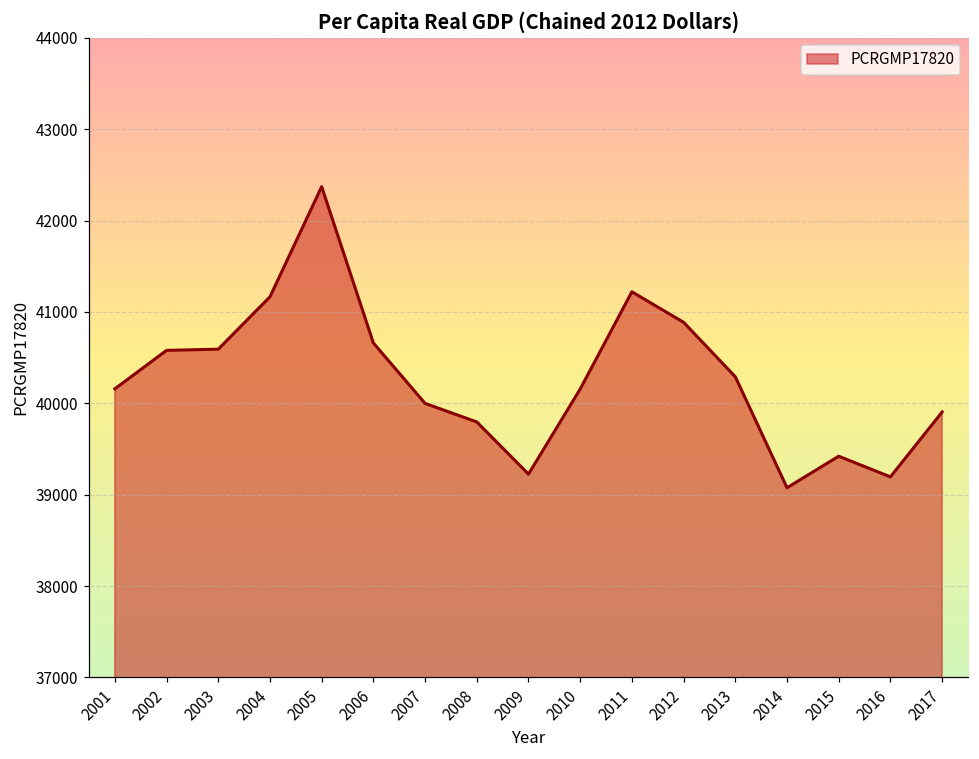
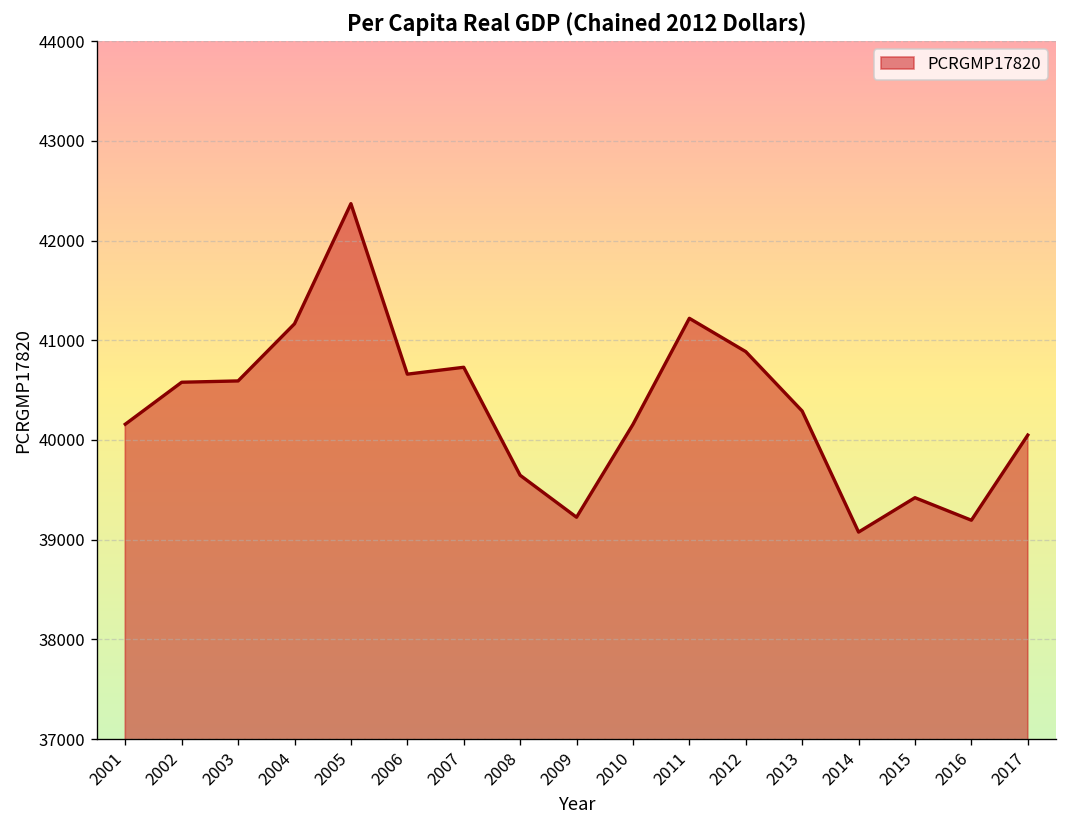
  {
    "2001": 40200,
    "2002": 40600,
    "2003": 40600,
    "2004": 41200,
    "2005": 42400,
    "2006": 40700,
-   "2007": 40000,
-   "2008": 39800,
+   "2007": 40700,
+   "2008": 39600,
    "2009": 39200,
    "2010": 40200,
    "2011": 41200,
    "2012": 40900,
    "2013": 40300,
    "2014": 39100,
    "2015": 39400,
    "2016": 39200,
-   "2017": 39900
+   "2017": 40000
  }
